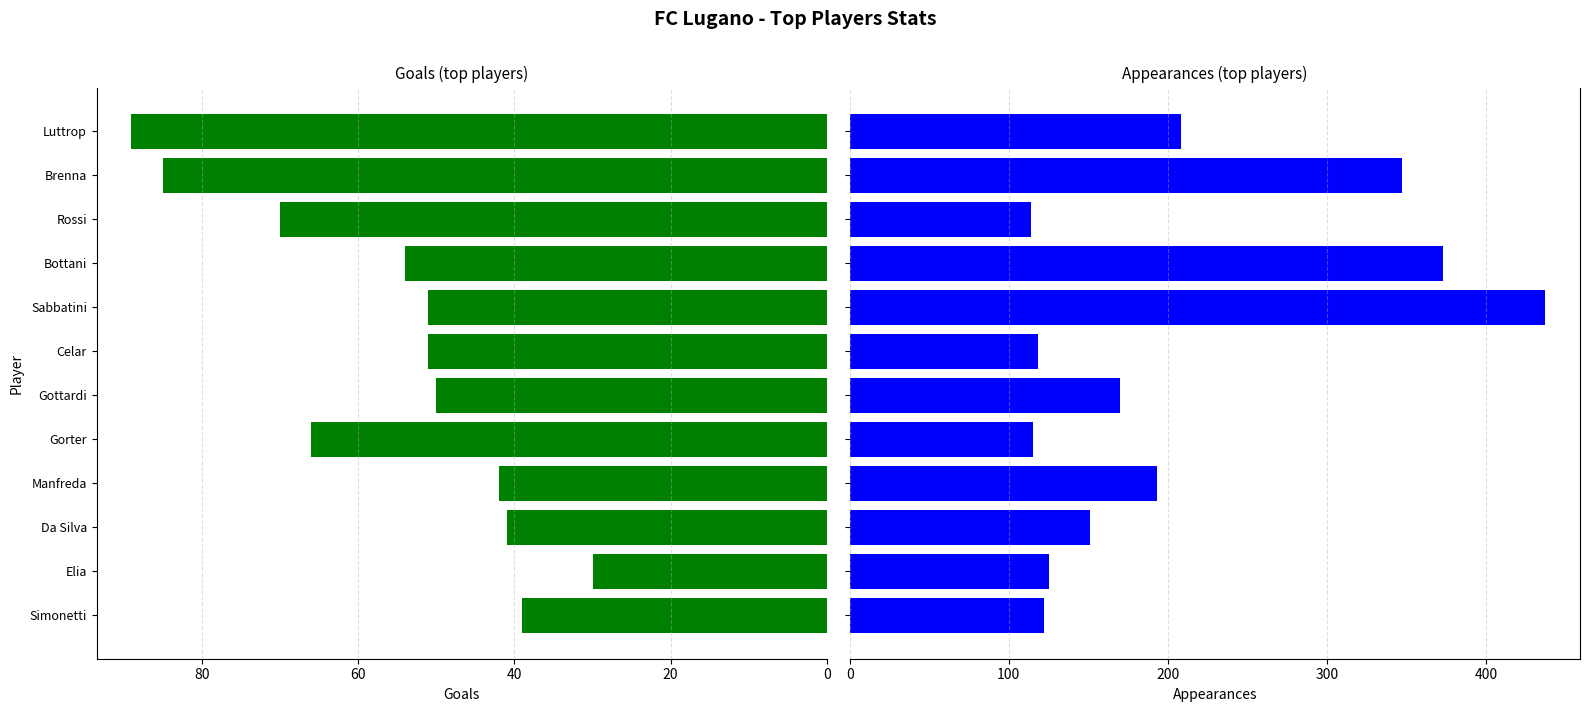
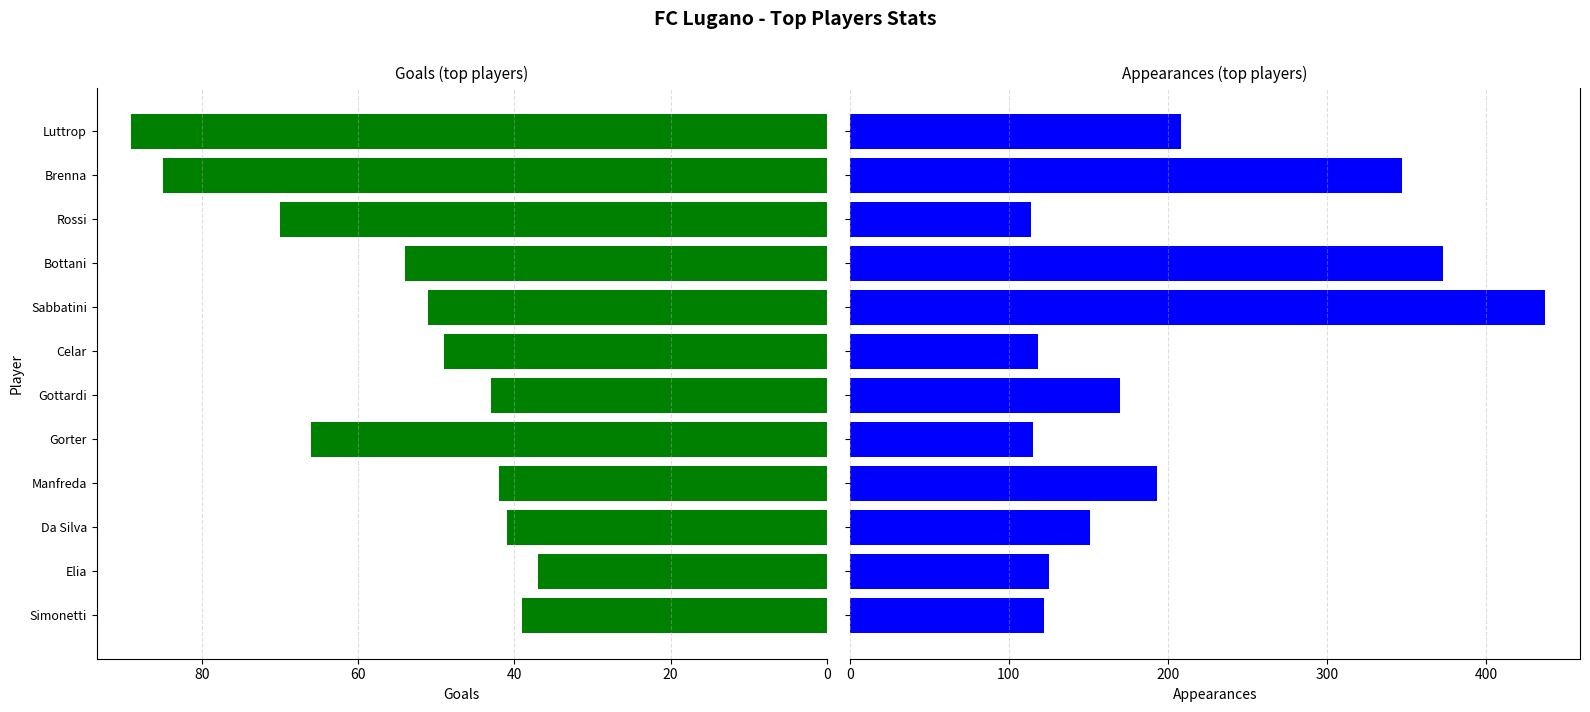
  {
    "Goals (top players)": {
      "Luttrop": 89,
      "Brenna": 85,
      "Rossi": 70,
      "Bottani": 54,
      "Sabbatini": 51,
-     "Celar": 51,
-     "Gottardi": 50,
+     "Celar": 49,
+     "Gottardi": 43,
      "Gorter": 66,
      "Manfreda": 42,
      "Da Silva": 41,
-     "Elia": 30,
+     "Elia": 37,
      "Simonetti": 39
    }
  }
